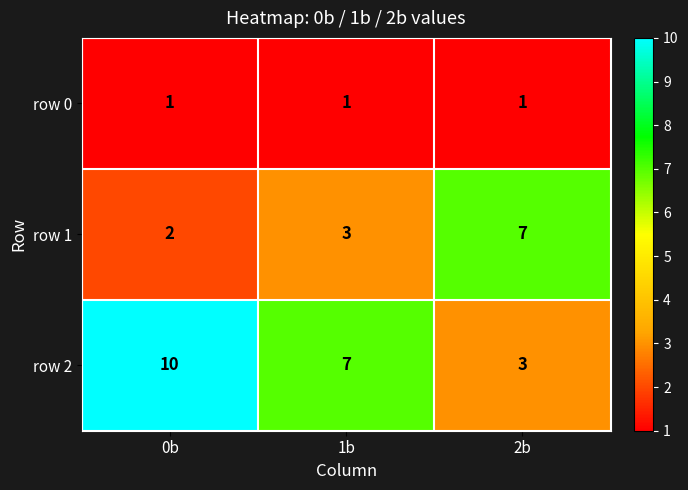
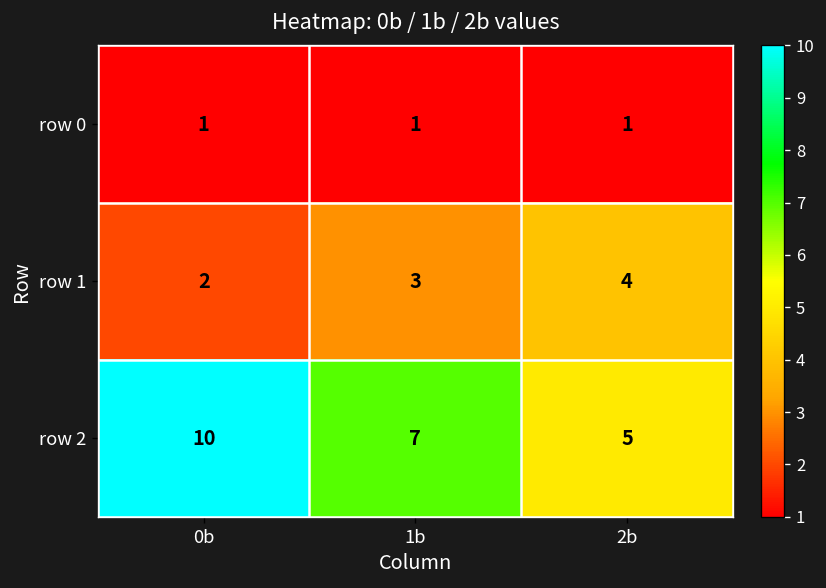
  {
    "row 0": {
      "0b": 1,
      "1b": 1,
      "2b": 1
    },
    "row 1": {
      "0b": 2,
      "1b": 3,
-     "2b": 7
+     "2b": 4
    },
    "row 2": {
      "0b": 10,
      "1b": 7,
-     "2b": 3
+     "2b": 5
    }
  }
